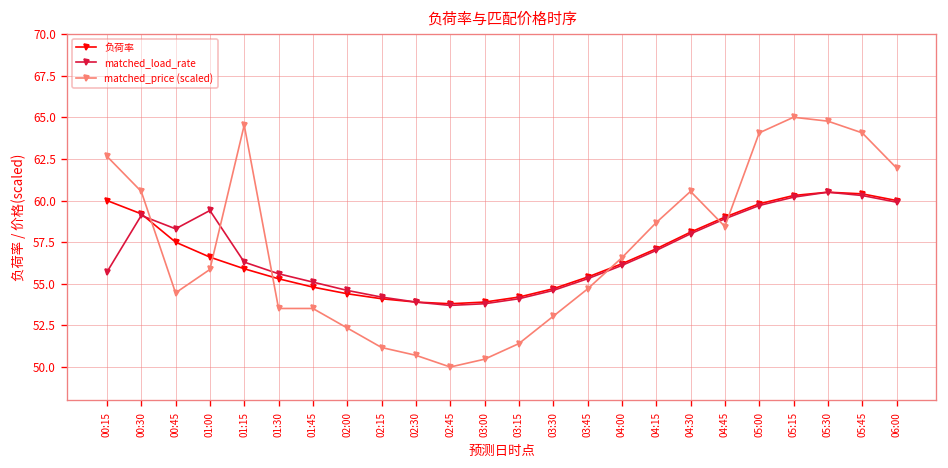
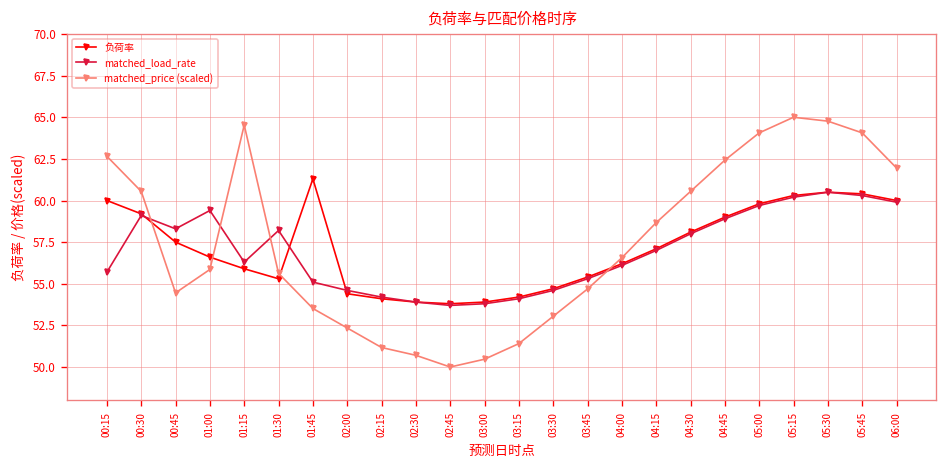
  {
    "负荷率": {
      "00:15": 60.0,
      "00:45": 57.5,
      "01:00": 56.6,
      "01:15": 55.9,
      "01:30": 55.3,
-     "01:45": 54.8,
+     "01:45": 61.3,
      "02:00": 54.4
    },
    "matched_load_rate": {
      "00:15": 55.7,
      "00:45": 58.3,
      "01:00": 59.4,
      "01:15": 56.3,
-     "01:30": 55.6,
+     "01:30": 58.2,
      "01:45": 55.1,
      "02:00": 54.6
    },
    "matched_price (scaled)": {
      "00:15": 62.7,
      "00:30": 60.5,
      "00:45": 54.5,
      "01:00": 55.9,
      "01:15": 64.5,
-     "01:30": 53.5,
+     "01:30": 55.6,
      "01:45": 53.5,
      "02:00": 52.3,
      "02:15": 51.2,
      "02:30": 50.7,
      "02:45": 50.0,
      "03:00": 50.5,
      "03:15": 51.4,
      "03:30": 53.0,
      "03:45": 54.7,
      "04:00": 56.6,
      "04:15": 58.7,
      "04:30": 60.5,
-     "04:45": 58.4,
+     "04:45": 62.4,
      "05:00": 64.1,
      "05:15": 65.0,
      "05:30": 64.8,
      "05:45": 64.1,
      "06:00": 62.0
    }
  }
